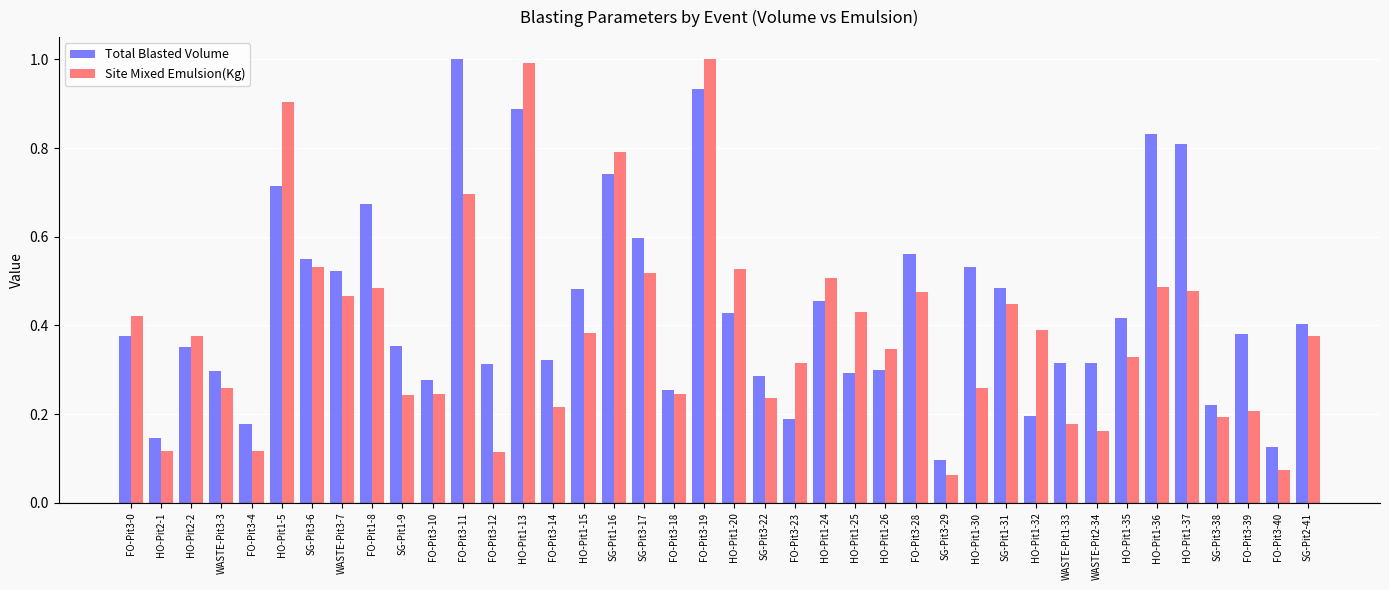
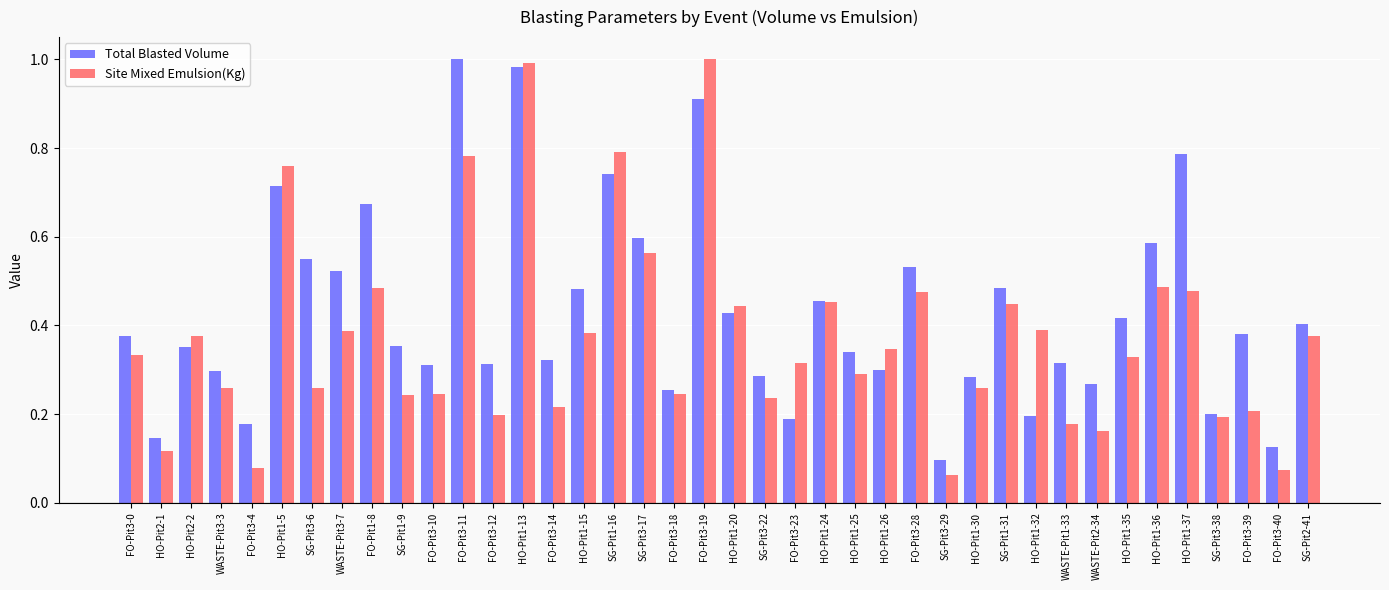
  {
    "Total Blasted Volume": {
      "FO-Pit3-0": 0.38,
      "HO-Pit2-1": 0.15,
      "HO-Pit2-2": 0.35,
      "WASTE-Pit3-3": 0.30,
      "FO-Pit3-4": 0.18,
      "HO-Pit1-5": 0.72,
      "SG-Pit3-6": 0.55,
      "WASTE-Pit3-7": 0.52,
      "FO-Pit1-8": 0.67,
      "SG-Pit1-9": 0.35,
-     "FO-Pit3-10": 0.28,
+     "FO-Pit3-10": 0.31,
      "FO-Pit3-11": 1.00,
      "FO-Pit3-12": 0.31,
-     "HO-Pit1-13": 0.89,
+     "HO-Pit1-13": 0.98,
      "FO-Pit3-14": 0.32,
      "HO-Pit1-15": 0.48,
      "SG-Pit1-16": 0.74,
      "SG-Pit3-17": 0.60,
      "FO-Pit3-18": 0.25,
-     "FO-Pit3-19": 0.93,
+     "FO-Pit3-19": 0.91,
      "HO-Pit1-20": 0.43,
      "SG-Pit3-22": 0.29,
      "FO-Pit3-23": 0.19,
      "HO-Pit1-24": 0.45,
-     "HO-Pit1-25": 0.29,
+     "HO-Pit1-25": 0.34,
      "HO-Pit1-26": 0.30,
-     "FO-Pit3-28": 0.56,
+     "FO-Pit3-28": 0.53,
      "SG-Pit3-29": 0.10,
-     "HO-Pit1-30": 0.53,
+     "HO-Pit1-30": 0.28,
      "SG-Pit1-31": 0.48,
      "HO-Pit1-32": 0.20,
      "WASTE-Pit1-33": 0.31,
-     "WASTE-Pit2-34": 0.32,
+     "WASTE-Pit2-34": 0.27,
      "HO-Pit1-35": 0.42,
-     "HO-Pit1-36": 0.83,
-     "HO-Pit1-37": 0.81,
-     "SG-Pit3-38": 0.22,
+     "HO-Pit1-36": 0.58,
+     "HO-Pit1-37": 0.79,
+     "SG-Pit3-38": 0.20,
      "FO-Pit3-39": 0.38,
      "FO-Pit3-40": 0.13,
      "SG-Pit2-41": 0.40
    },
    "Site Mixed Emulsion(Kg)": {
-     "FO-Pit3-0": 0.42,
+     "FO-Pit3-0": 0.33,
      "HO-Pit2-1": 0.12,
      "HO-Pit2-2": 0.38,
      "WASTE-Pit3-3": 0.26,
-     "FO-Pit3-4": 0.12,
-     "HO-Pit1-5": 0.90,
-     "SG-Pit3-6": 0.53,
-     "WASTE-Pit3-7": 0.47,
+     "FO-Pit3-4": 0.08,
+     "HO-Pit1-5": 0.76,
+     "SG-Pit3-6": 0.26,
+     "WASTE-Pit3-7": 0.39,
      "FO-Pit1-8": 0.48,
      "SG-Pit1-9": 0.24,
      "FO-Pit3-10": 0.24,
-     "FO-Pit3-11": 0.70,
-     "FO-Pit3-12": 0.11,
+     "FO-Pit3-11": 0.78,
+     "FO-Pit3-12": 0.20,
      "HO-Pit1-13": 0.99,
      "FO-Pit3-14": 0.22,
      "HO-Pit1-15": 0.38,
      "SG-Pit1-16": 0.79,
-     "SG-Pit3-17": 0.52,
+     "SG-Pit3-17": 0.56,
      "FO-Pit3-18": 0.25,
      "FO-Pit3-19": 1.00,
-     "HO-Pit1-20": 0.53,
+     "HO-Pit1-20": 0.44,
      "SG-Pit3-22": 0.24,
      "FO-Pit3-23": 0.32,
-     "HO-Pit1-24": 0.51,
-     "HO-Pit1-25": 0.43,
+     "HO-Pit1-24": 0.45,
+     "HO-Pit1-25": 0.29,
      "HO-Pit1-26": 0.35,
      "FO-Pit3-28": 0.48,
      "SG-Pit3-29": 0.06,
      "HO-Pit1-30": 0.26,
      "SG-Pit1-31": 0.45,
      "HO-Pit1-32": 0.39,
      "WASTE-Pit1-33": 0.18,
      "WASTE-Pit2-34": 0.16,
      "HO-Pit1-35": 0.33,
      "HO-Pit1-36": 0.49,
      "HO-Pit1-37": 0.48,
      "SG-Pit3-38": 0.19,
      "FO-Pit3-39": 0.21,
      "FO-Pit3-40": 0.07,
      "SG-Pit2-41": 0.38
    }
  }
